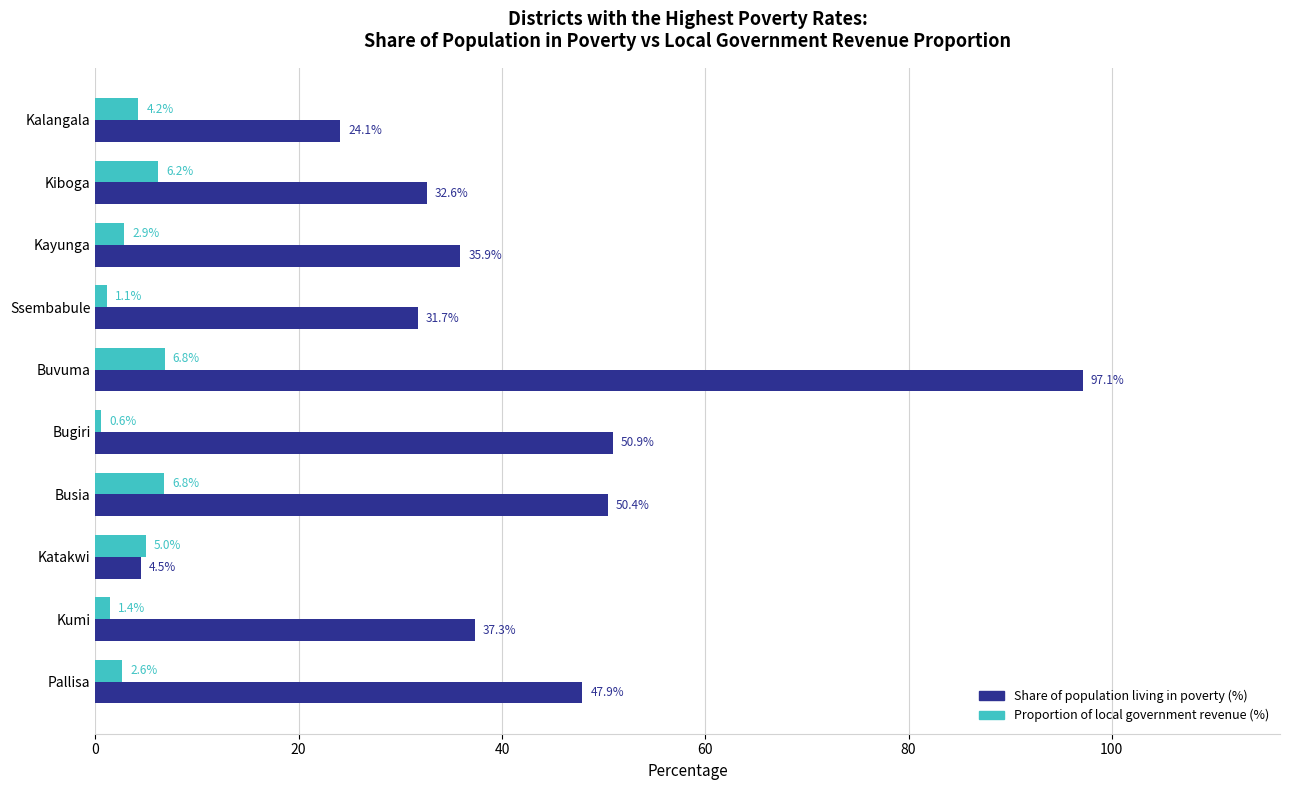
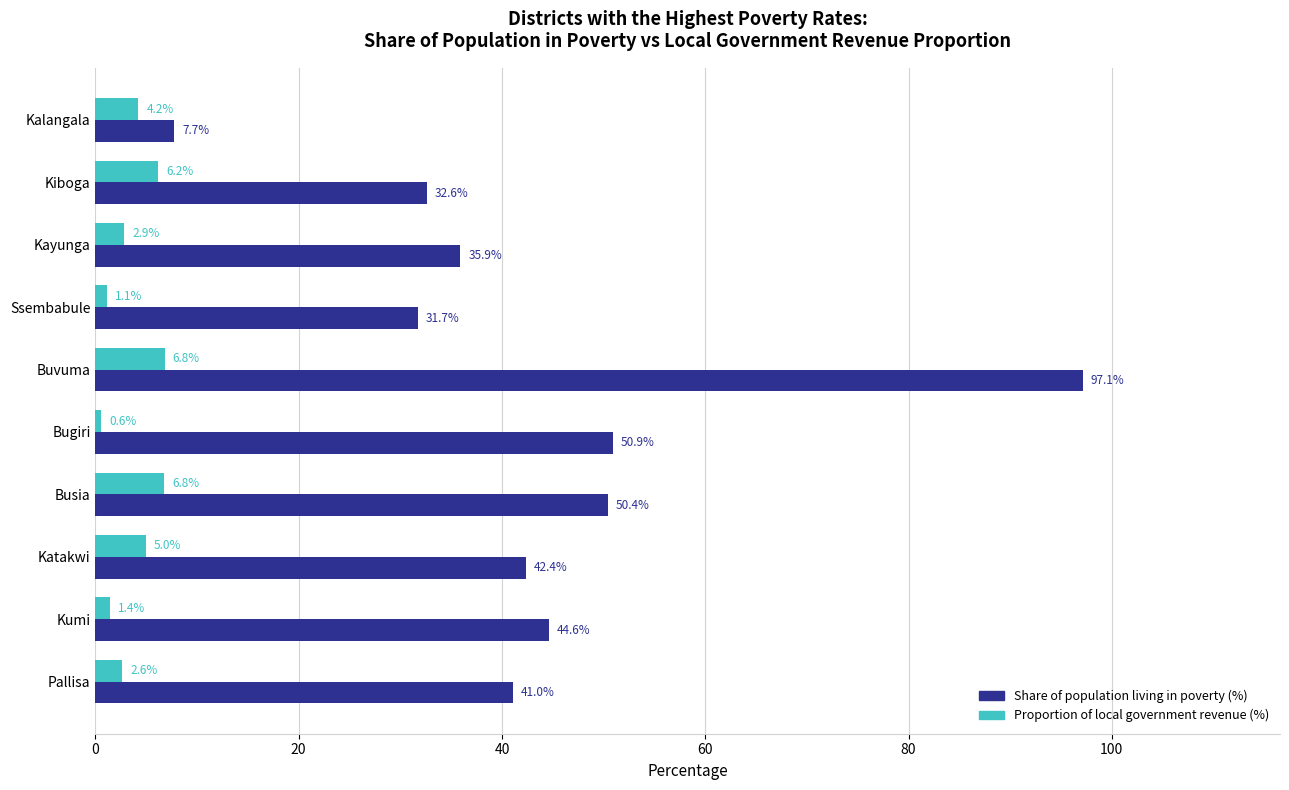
  {
    "Share of population living in poverty (%)": {
-     "Kalangala": "24.1%",
+     "Kalangala": "7.7%",
      "Kiboga": "32.6%",
      "Kayunga": "35.9%",
      "Ssembabule": "31.7%",
      "Buvuma": "97.1%",
      "Bugiri": "50.9%",
      "Busia": "50.4%",
-     "Katakwi": "4.5%",
-     "Kumi": "37.3%",
-     "Pallisa": "47.9%"
+     "Katakwi": "42.4%",
+     "Kumi": "44.6%",
+     "Pallisa": "41.0%"
    },
    "Proportion of local government revenue (%)": {
      "Kalangala": "4.2%",
      "Kiboga": "6.2%",
      "Kayunga": "2.9%",
      "Ssembabule": "1.1%",
      "Buvuma": "6.8%",
      "Bugiri": "0.6%",
      "Busia": "6.8%",
      "Katakwi": "5.0%",
      "Kumi": "1.4%",
      "Pallisa": "2.6%"
    }
  }
